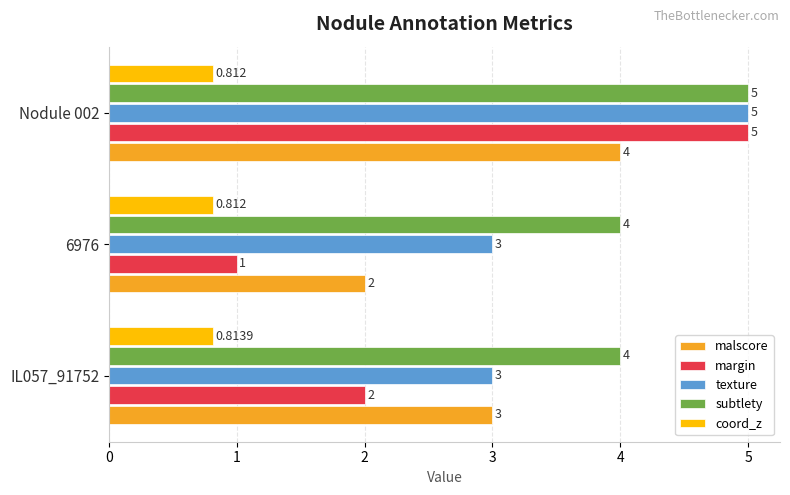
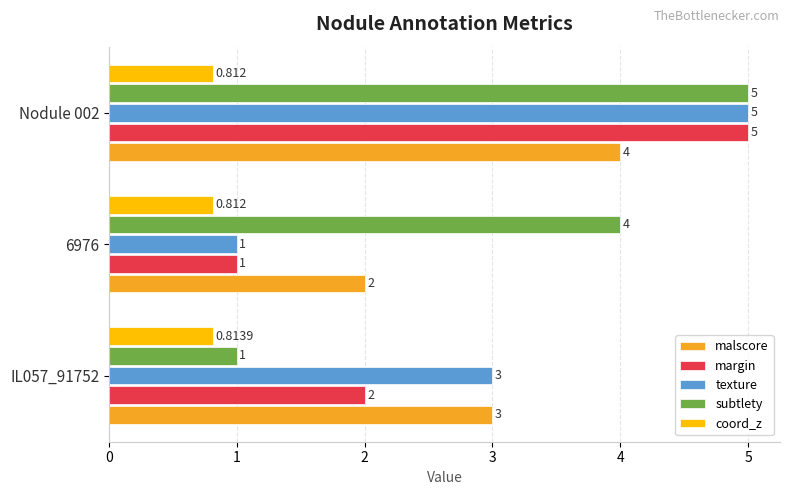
  {
    "margin": {
      "Nodule 002": 5,
      "6976": 1,
      "IL057_91752": 2
    },
    "texture": {
      "Nodule 002": 5,
-     "6976": 3,
+     "6976": 1,
      "IL057_91752": 3
    },
    "subtlety": {
      "Nodule 002": 5,
      "6976": 4,
-     "IL057_91752": 4
+     "IL057_91752": 1
    }
  }
